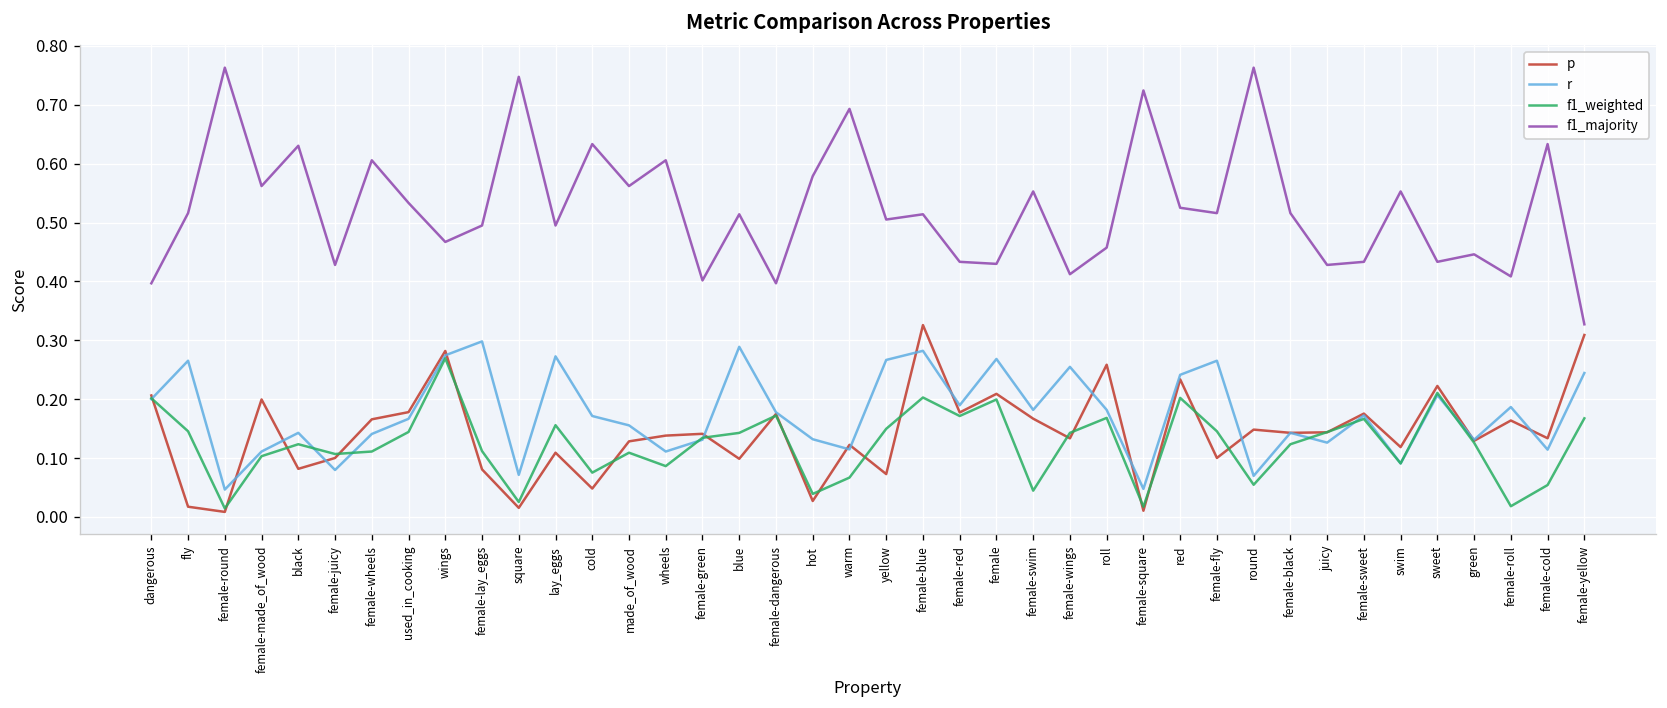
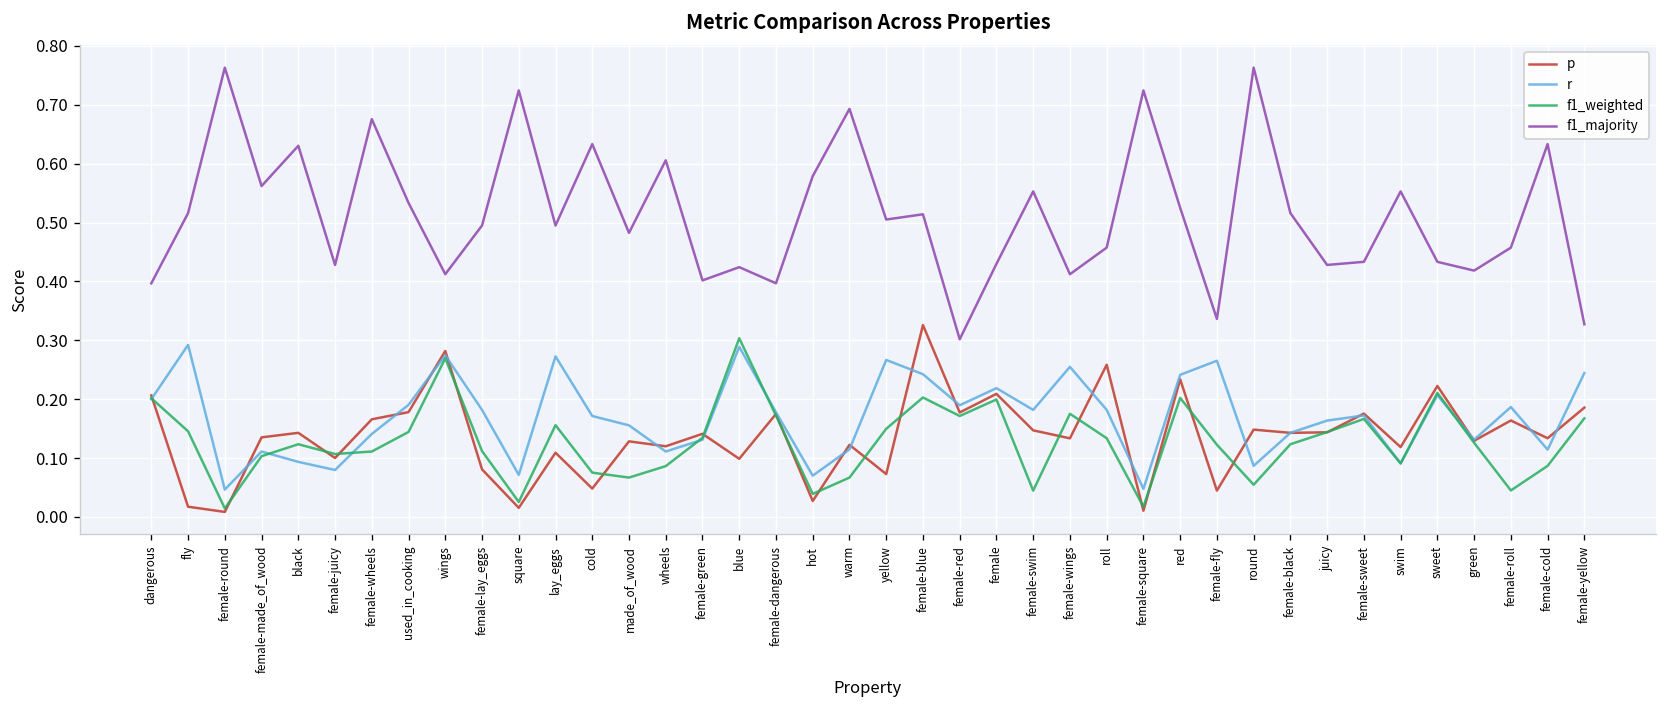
  {
    "p": {
      "fly": 0.02,
      "female-round": 0.01,
-     "female-made_of_wood": 0.20,
-     "black": 0.08,
+     "female-made_of_wood": 0.14,
+     "black": 0.14,
      "female-juicy": 0.10,
      "female-wheels": 0.17,
      "used_in_cooking": 0.18,
      "wings": 0.28,
      "female-lay_eggs": 0.08,
      "square": 0.02,
      "lay_eggs": 0.11,
      "cold": 0.05,
      "made_of_wood": 0.13,
-     "wheels": 0.14,
+     "wheels": 0.12,
      "female-green": 0.14,
      "blue": 0.10,
      "hot": 0.03,
      "warm": 0.12,
      "yellow": 0.07,
      "female-blue": 0.33,
      "female-red": 0.18,
      "female": 0.21,
-     "female-swim": 0.17,
+     "female-swim": 0.15,
      "female-wings": 0.13,
      "roll": 0.26,
      "female-square": 0.01,
      "red": 0.23,
-     "female-fly": 0.10,
+     "female-fly": 0.04,
      "round": 0.15,
      "swim": 0.12,
      "sweet": 0.22,
      "female-roll": 0.16,
      "female-cold": 0.13,
-     "female-yellow": 0.31
+     "female-yellow": 0.19
    },
    "r": {
-     "fly": 0.27,
+     "fly": 0.29,
      "female-round": 0.05,
      "female-made_of_wood": 0.11,
-     "black": 0.14,
+     "black": 0.09,
      "female-juicy": 0.08,
      "female-wheels": 0.14,
-     "used_in_cooking": 0.17,
-     "female-lay_eggs": 0.30,
+     "used_in_cooking": 0.19,
+     "female-lay_eggs": 0.18,
      "square": 0.07,
      "lay_eggs": 0.27,
      "cold": 0.17,
      "made_of_wood": 0.16,
      "wheels": 0.11,
      "blue": 0.29,
-     "hot": 0.13,
+     "hot": 0.07,
      "warm": 0.11,
      "yellow": 0.27,
-     "female-blue": 0.28,
+     "female-blue": 0.24,
      "female-red": 0.19,
-     "female": 0.27,
+     "female": 0.22,
      "female-swim": 0.18,
      "female-wings": 0.25,
      "roll": 0.18,
      "female-square": 0.05,
      "red": 0.24,
      "female-fly": 0.27,
-     "round": 0.07,
-     "juicy": 0.13,
+     "round": 0.09,
+     "juicy": 0.16,
      "female-roll": 0.19,
      "female-cold": 0.11,
      "female-yellow": 0.24
    },
    "f1_weighted": {
      "fly": 0.15,
      "female-round": 0.01,
      "female-made_of_wood": 0.10,
      "black": 0.12,
      "female-juicy": 0.11,
      "female-wheels": 0.11,
      "used_in_cooking": 0.14,
      "female-lay_eggs": 0.11,
      "square": 0.03,
      "lay_eggs": 0.16,
      "cold": 0.08,
-     "made_of_wood": 0.11,
+     "made_of_wood": 0.07,
      "wheels": 0.09,
-     "blue": 0.14,
+     "blue": 0.30,
      "hot": 0.04,
      "warm": 0.07,
      "yellow": 0.15,
      "female-blue": 0.20,
      "female-red": 0.17,
      "female": 0.20,
      "female-swim": 0.04,
-     "female-wings": 0.14,
-     "roll": 0.17,
+     "female-wings": 0.18,
+     "roll": 0.13,
      "female-square": 0.02,
      "red": 0.20,
-     "female-fly": 0.15,
+     "female-fly": 0.12,
      "round": 0.05,
      "female-black": 0.12,
      "female-sweet": 0.17,
-     "female-roll": 0.02,
-     "female-cold": 0.05,
+     "female-roll": 0.05,
+     "female-cold": 0.09,
      "female-yellow": 0.17
    },
    "f1_majority": {
      "dangerous": 0.40,
      "fly": 0.52,
      "female-round": 0.76,
      "female-made_of_wood": 0.56,
      "black": 0.63,
      "female-juicy": 0.43,
-     "female-wheels": 0.61,
+     "female-wheels": 0.68,
      "used_in_cooking": 0.53,
-     "wings": 0.47,
+     "wings": 0.41,
      "female-lay_eggs": 0.49,
-     "square": 0.75,
+     "square": 0.72,
      "lay_eggs": 0.49,
      "cold": 0.63,
-     "made_of_wood": 0.56,
+     "made_of_wood": 0.48,
      "wheels": 0.61,
      "female-green": 0.40,
-     "blue": 0.51,
+     "blue": 0.42,
      "female-dangerous": 0.40,
      "hot": 0.58,
      "warm": 0.69,
      "yellow": 0.51,
      "female-blue": 0.51,
-     "female-red": 0.43,
+     "female-red": 0.30,
      "female": 0.43,
      "female-swim": 0.55,
      "female-wings": 0.41,
      "roll": 0.46,
      "female-square": 0.72,
      "red": 0.53,
-     "female-fly": 0.52,
+     "female-fly": 0.34,
      "round": 0.76,
      "female-black": 0.52,
      "juicy": 0.43,
      "female-sweet": 0.43,
      "swim": 0.55,
      "sweet": 0.43,
-     "green": 0.45,
-     "female-roll": 0.41,
+     "green": 0.42,
+     "female-roll": 0.46,
      "female-cold": 0.63,
      "female-yellow": 0.33
    }
  }
